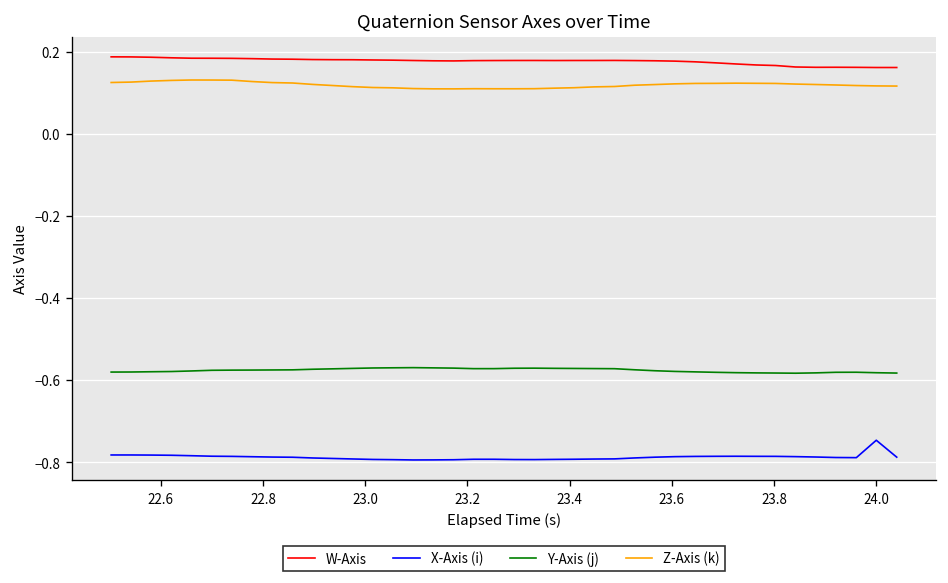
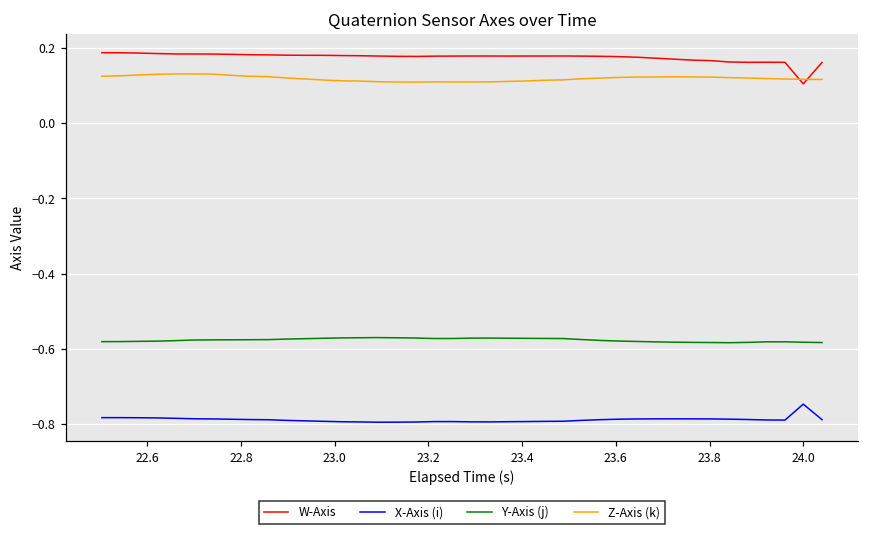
  {
    "W-Axis": {
-     "24.0": 0.16
+     "24.0": 0.10
    },
    "X-Axis (i)": {
      "24.0": -0.75
    },
    "Y-Axis (j)": {
      "24.0": -0.58
    },
    "Z-Axis (k)": {
      "24.0": 0.12
    }
  }
